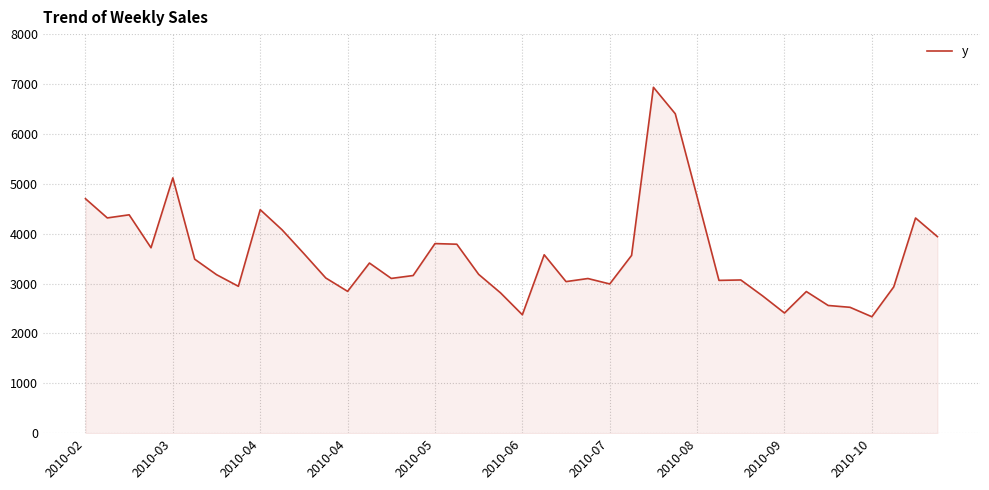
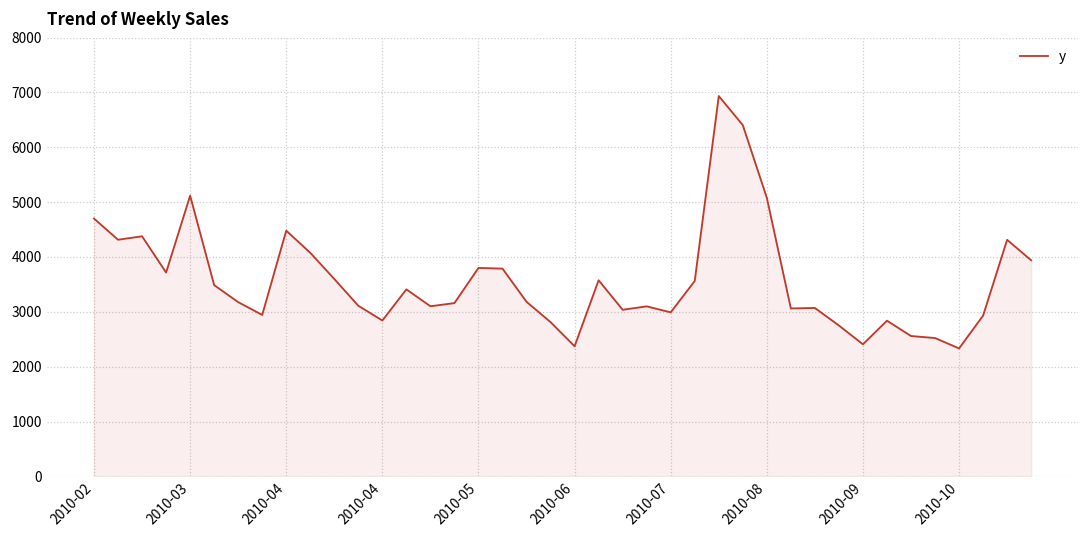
  {
    "2010-02": 4700,
    "2010-03": 5100,
    "2010-05": 3800,
    "2010-06": 2400,
    "2010-07": 3000,
-   "2010-08": 4700,
+   "2010-08": 5100,
    "2010-09": 2400,
    "2010-10": 2300
  }
